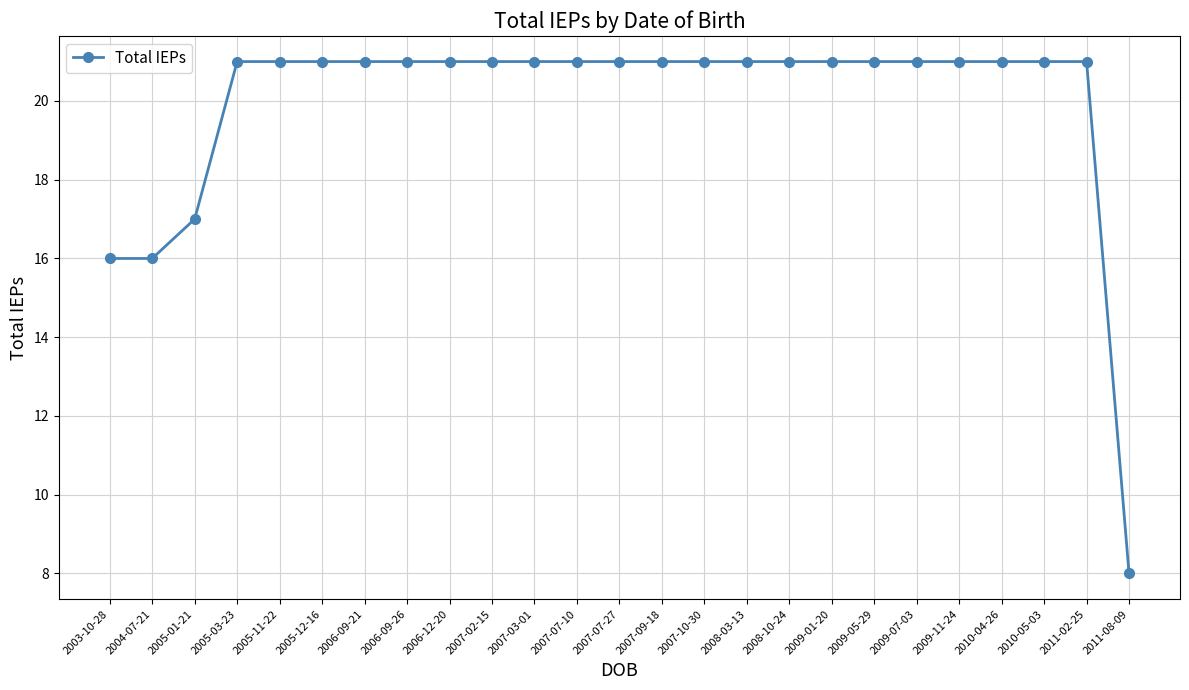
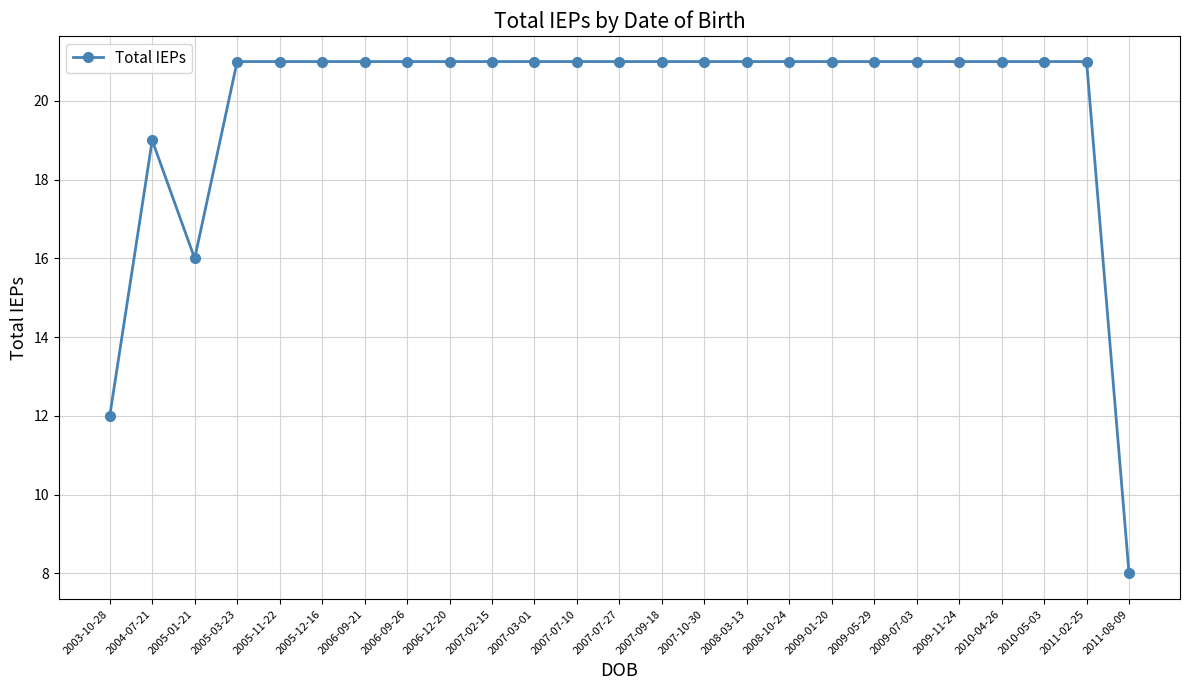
  {
-   "2003-10-28": 16,
-   "2004-07-21": 16,
-   "2005-01-21": 17,
+   "2003-10-28": 12,
+   "2004-07-21": 19,
+   "2005-01-21": 16,
    "2005-03-23": 21,
    "2005-11-22": 21,
    "2005-12-16": 21,
    "2006-09-21": 21,
    "2006-09-26": 21,
    "2006-12-20": 21,
    "2007-02-15": 21,
    "2007-03-01": 21,
    "2007-07-10": 21,
    "2007-07-27": 21,
    "2007-09-18": 21,
    "2007-10-30": 21,
    "2008-03-13": 21,
    "2008-10-24": 21,
    "2009-01-20": 21,
    "2009-05-29": 21,
    "2009-07-03": 21,
    "2009-11-24": 21,
    "2010-04-26": 21,
    "2010-05-03": 21,
    "2011-02-25": 21,
    "2011-08-09": 8
  }
